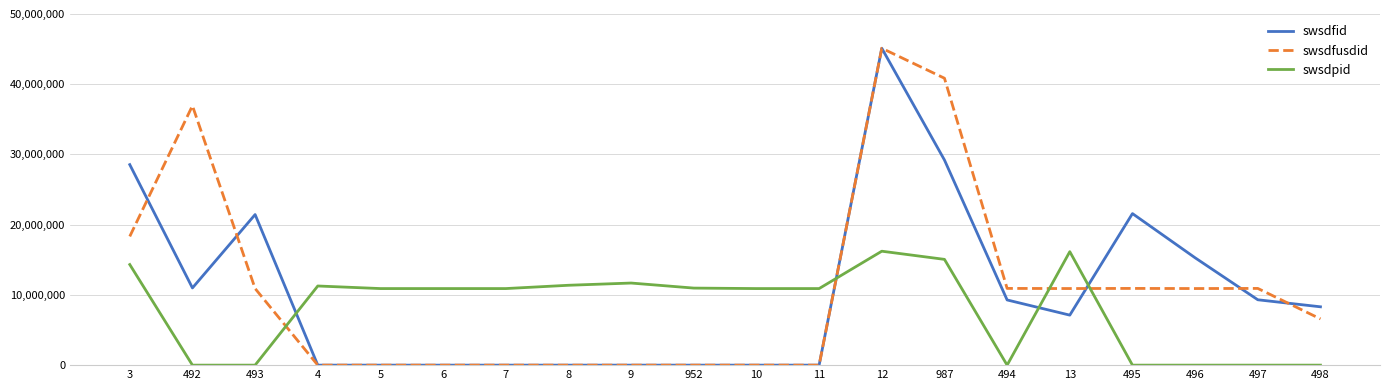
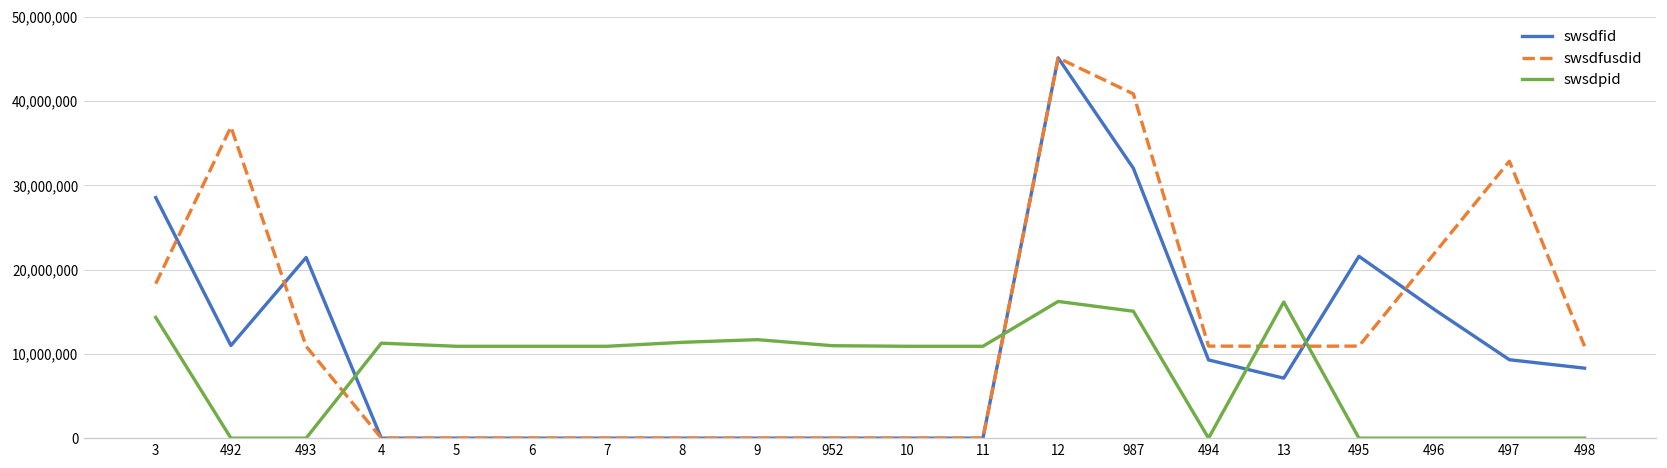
  {
    "swsdfid": {
      "3": "29,000,000",
      "492": "11,000,000",
      "493": "21,000,000",
-     "987": "29,000,000",
+     "987": "32,000,000",
      "494": "9,000,000",
      "13": "7,000,000",
      "495": "22,000,000",
      "496": "15,000,000",
      "497": "9,000,000",
      "498": "8,000,000"
    },
    "swsdfusdid": {
      "3": "18,000,000",
      "492": "37,000,000",
      "493": "11,000,000",
      "987": "41,000,000",
      "494": "11,000,000",
      "13": "11,000,000",
      "495": "11,000,000",
-     "496": "11,000,000",
-     "497": "11,000,000",
-     "498": "7,000,000"
+     "496": "22,000,000",
+     "497": "33,000,000",
+     "498": "11,000,000"
    },
    "swsdpid": {
      "3": "14,000,000",
      "492": "0",
      "493": "0",
      "4": "11,000,000",
      "5": "11,000,000",
      "6": "11,000,000",
      "7": "11,000,000",
      "8": "11,000,000",
      "9": "12,000,000",
      "952": "11,000,000",
      "10": "11,000,000",
      "11": "11,000,000",
      "12": "16,000,000",
      "987": "15,000,000",
      "494": "0",
      "13": "16,000,000",
      "495": "0",
      "496": "0",
      "497": "0",
      "498": "0"
    }
  }
